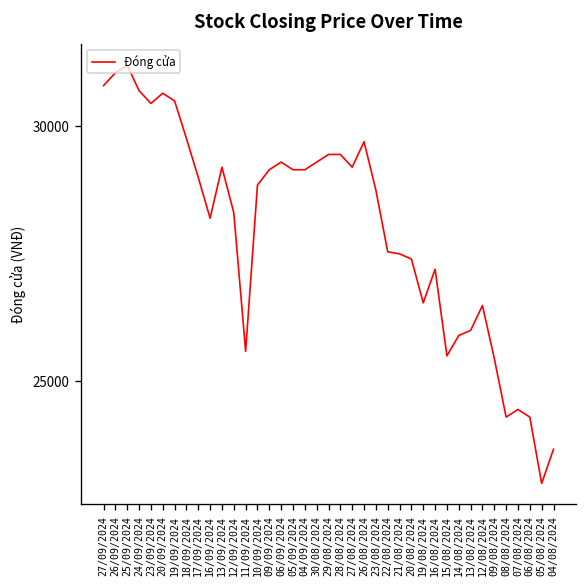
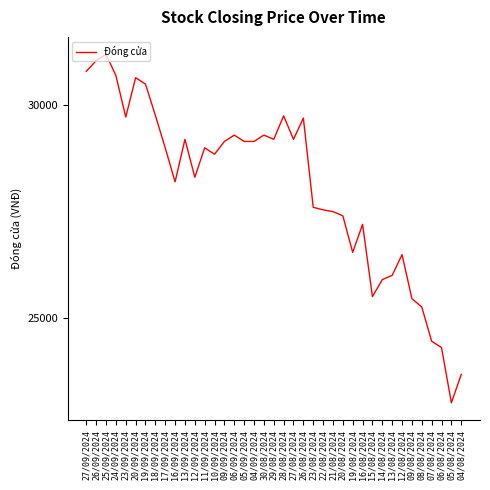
  {
    "27/09/2024": 30800,
    "24/09/2024": 30700,
-   "23/09/2024": 30500,
+   "23/09/2024": 29700,
    "20/09/2024": 30700,
    "19/09/2024": 30500,
    "18/09/2024": 29800,
    "17/09/2024": 29000,
    "16/09/2024": 28200,
    "13/09/2024": 29200,
    "12/09/2024": 28300,
-   "11/09/2024": 25600,
+   "11/09/2024": 29000,
    "10/09/2024": 28900,
    "09/09/2024": 29200,
    "06/09/2024": 29300,
    "05/09/2024": 29200,
    "04/09/2024": 29200,
    "30/08/2024": 29300,
-   "29/08/2024": 29400,
-   "28/08/2024": 29500,
+   "29/08/2024": 29200,
+   "28/08/2024": 29800,
    "27/08/2024": 29200,
    "26/08/2024": 29700,
-   "23/08/2024": 28800,
+   "23/08/2024": 27600,
    "22/08/2024": 27500,
    "21/08/2024": 27500,
    "20/08/2024": 27400,
    "19/08/2024": 26500,
    "16/08/2024": 27200,
    "15/08/2024": 25500,
    "14/08/2024": 25900,
    "13/08/2024": 26000,
    "12/08/2024": 26500,
    "09/08/2024": 25500,
-   "08/08/2024": 24300,
+   "08/08/2024": 25300,
    "07/08/2024": 24500,
    "06/08/2024": 24300,
    "05/08/2024": 23000,
    "04/08/2024": 23700
  }
